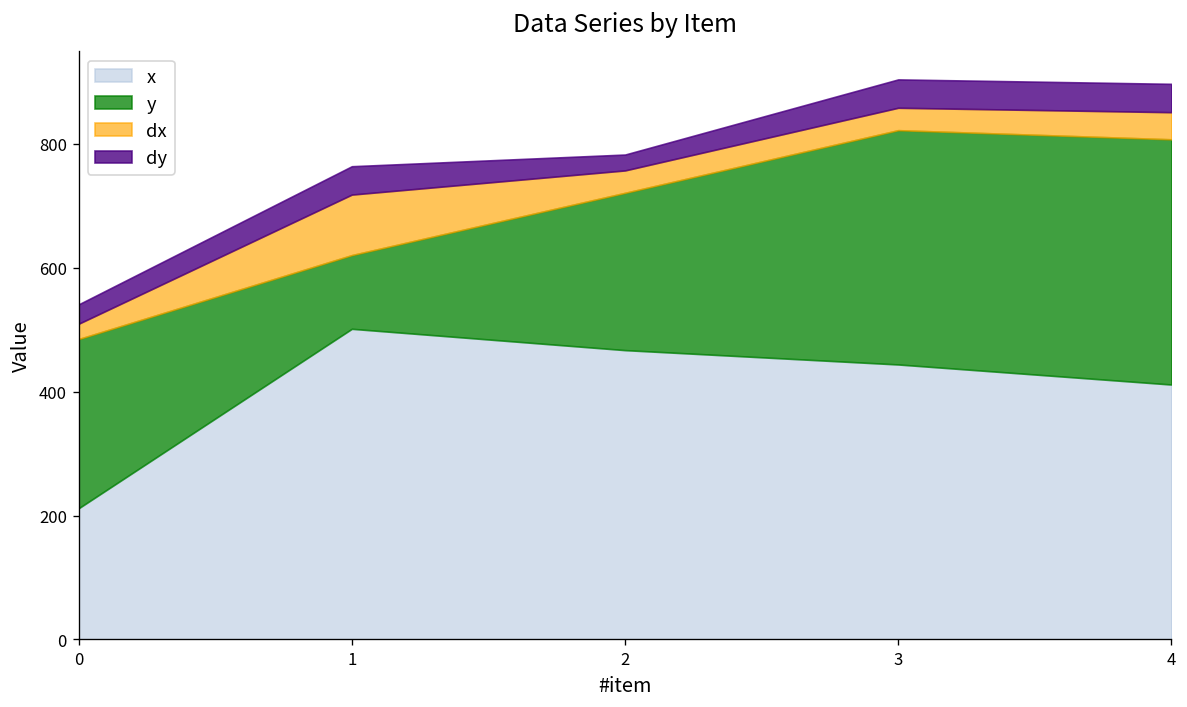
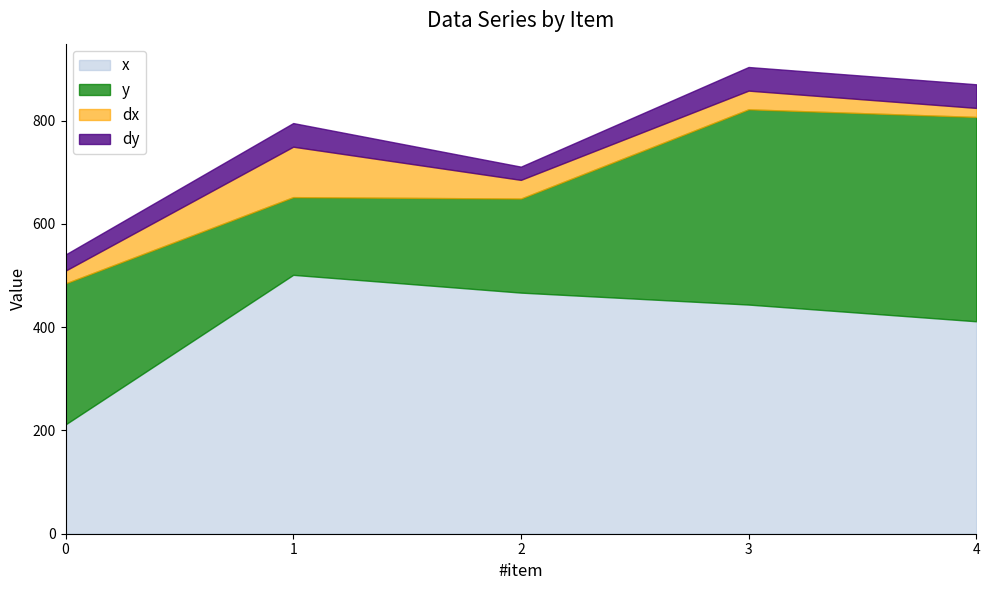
  {
    "x": {
      "0": 210,
      "1": 500,
      "2": 470,
      "3": 440,
      "4": 410
    },
    "y": {
      "0": 270,
-     "1": 120,
-     "2": 250,
+     "1": 150,
+     "2": 180,
      "3": 380,
      "4": 400
    },
    "dx": {
      "0": 20,
      "1": 100,
      "2": 40,
      "3": 40,
-     "4": 40
+     "4": 20
    },
    "dy": {
      "0": 30,
      "1": 50,
      "2": 30,
      "3": 50,
      "4": 50
    }
  }
